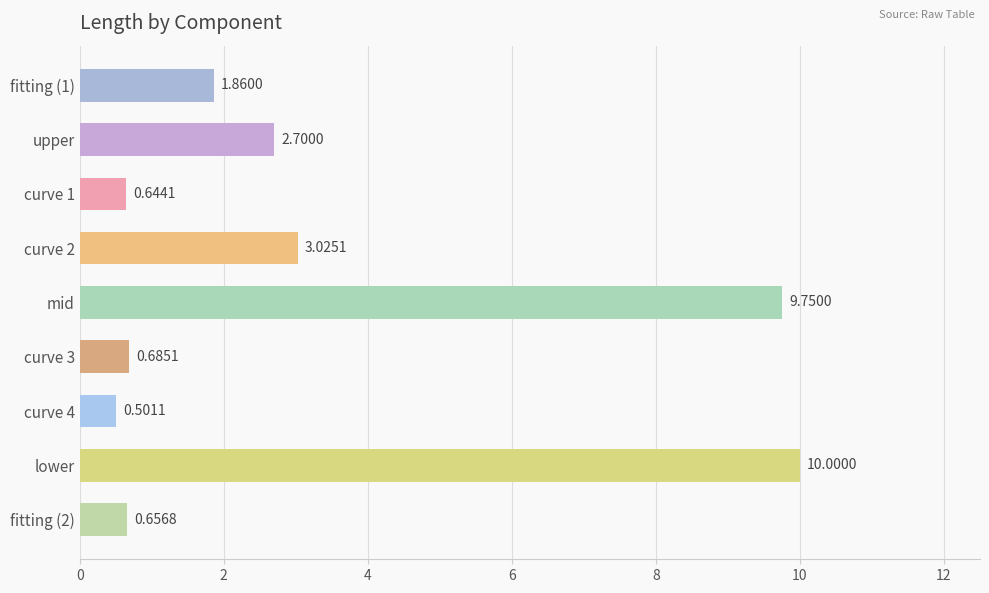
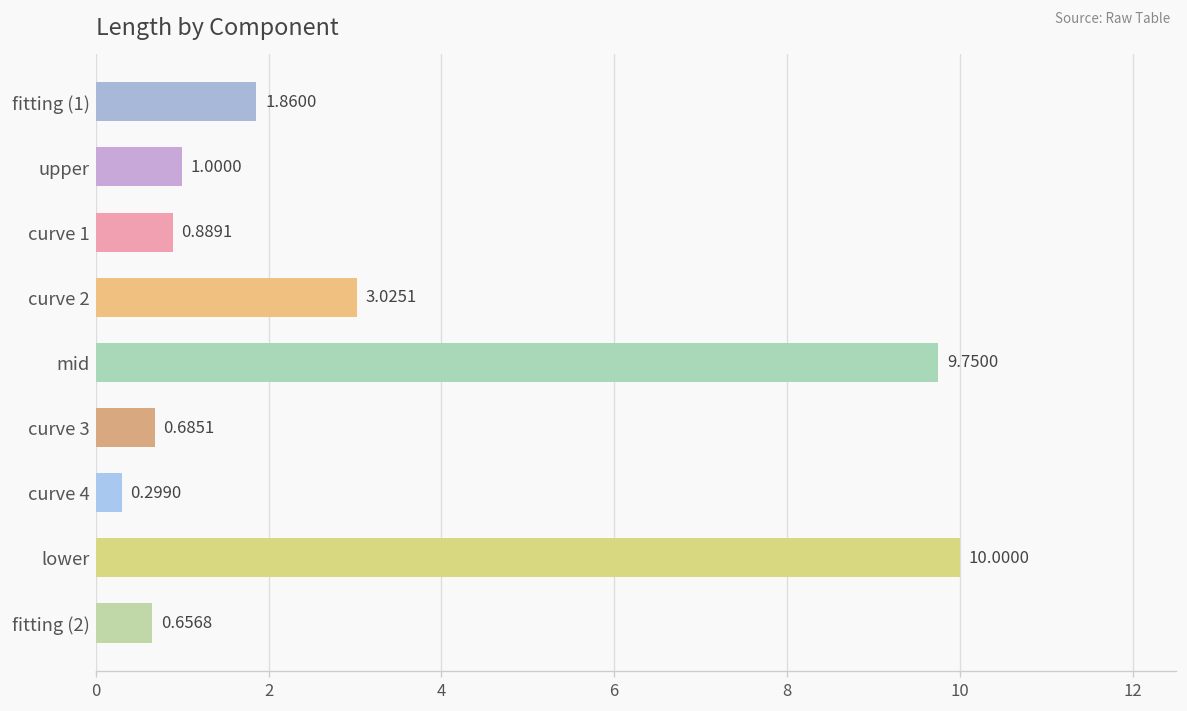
  {
    "fitting (1)": 1.8600,
-   "upper": 2.7000,
-   "curve 1": 0.6441,
+   "upper": 1.0000,
+   "curve 1": 0.8891,
    "curve 2": 3.0251,
    "mid": 9.7500,
    "curve 3": 0.6851,
-   "curve 4": 0.5011,
+   "curve 4": 0.2990,
    "lower": 10.0000,
    "fitting (2)": 0.6568
  }
